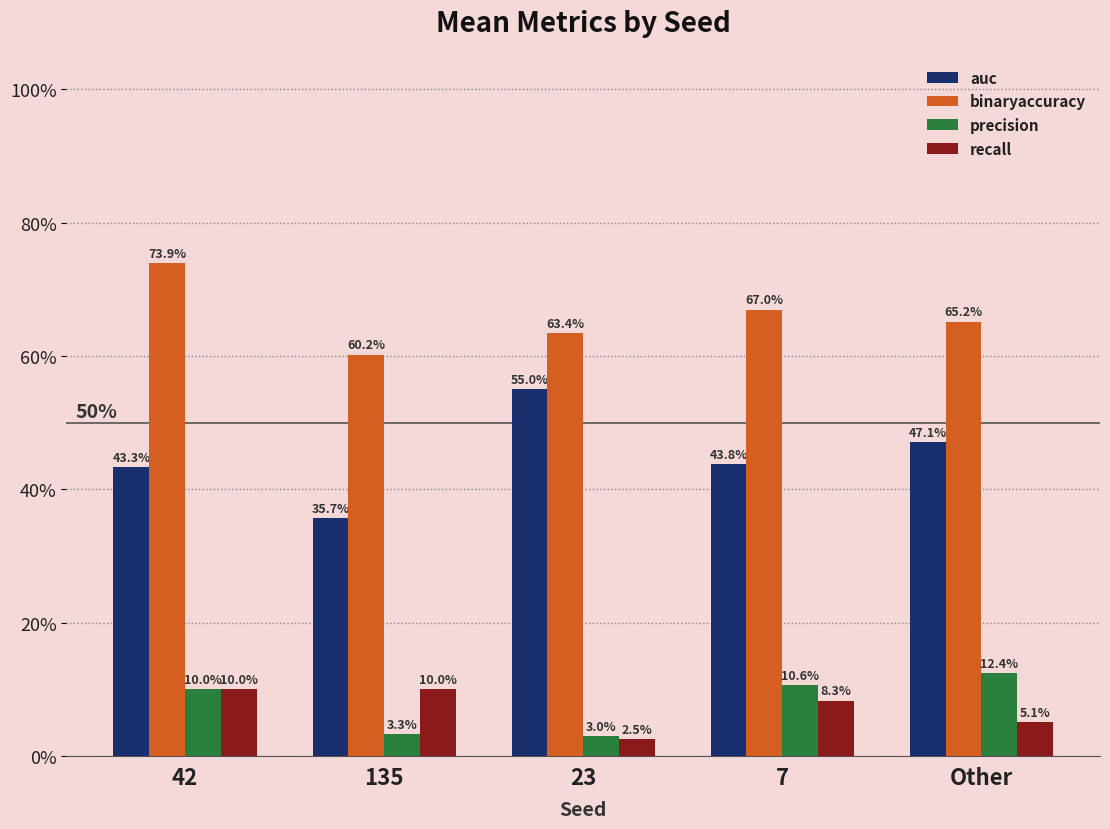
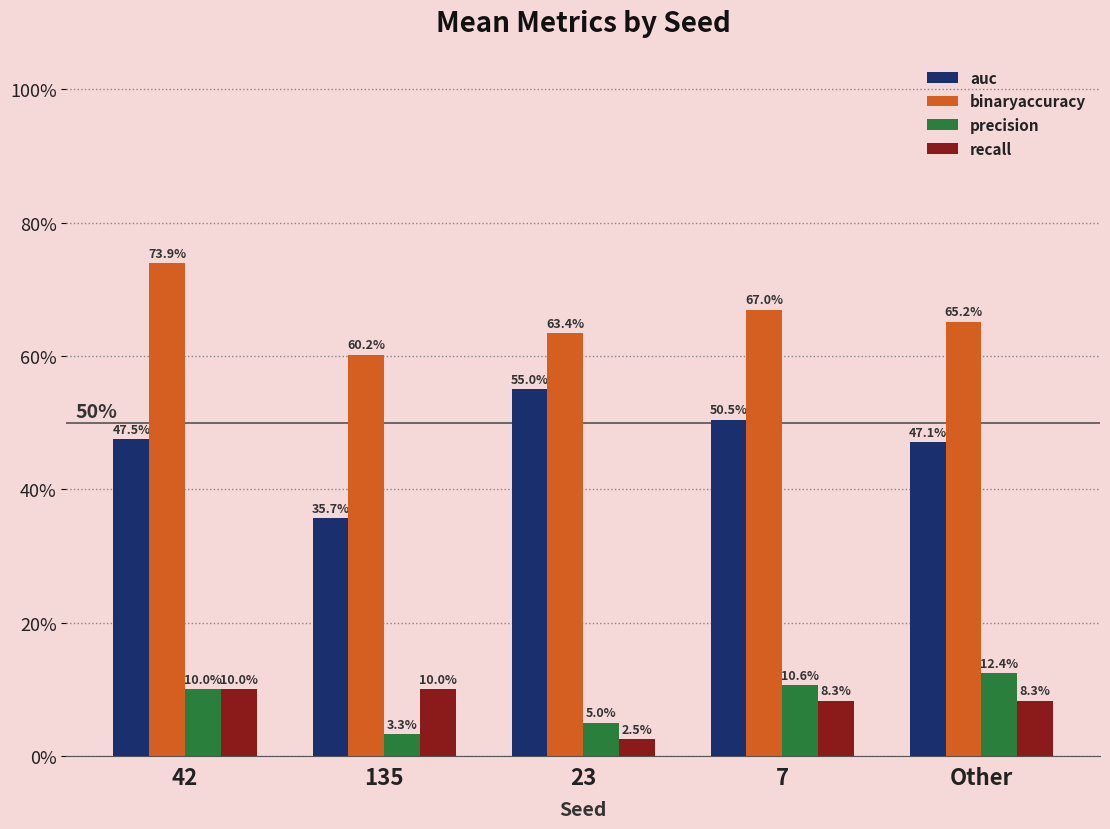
  {
    "auc": {
-     "42": "43.3%",
+     "42": "47.5%",
      "135": "35.7%",
      "23": "55.0%",
-     "7": "43.8%",
+     "7": "50.5%",
      "Other": "47.1%"
    },
    "binaryaccuracy": {
      "42": "73.9%",
      "135": "60.2%",
      "23": "63.4%",
      "7": "67.0%",
      "Other": "65.2%"
    },
    "precision": {
      "42": "10.0%",
      "135": "3.3%",
-     "23": "3.0%",
+     "23": "5.0%",
      "7": "10.6%",
      "Other": "12.4%"
    },
    "recall": {
      "42": "10.0%",
      "135": "10.0%",
      "23": "2.5%",
      "7": "8.3%",
-     "Other": "5.1%"
+     "Other": "8.3%"
    }
  }
